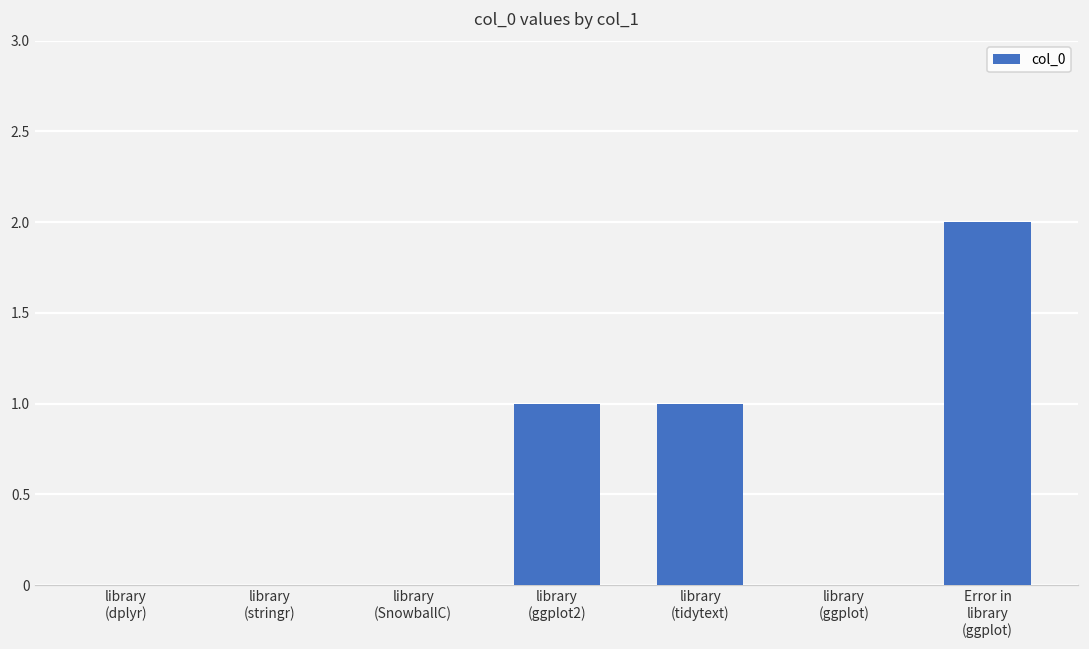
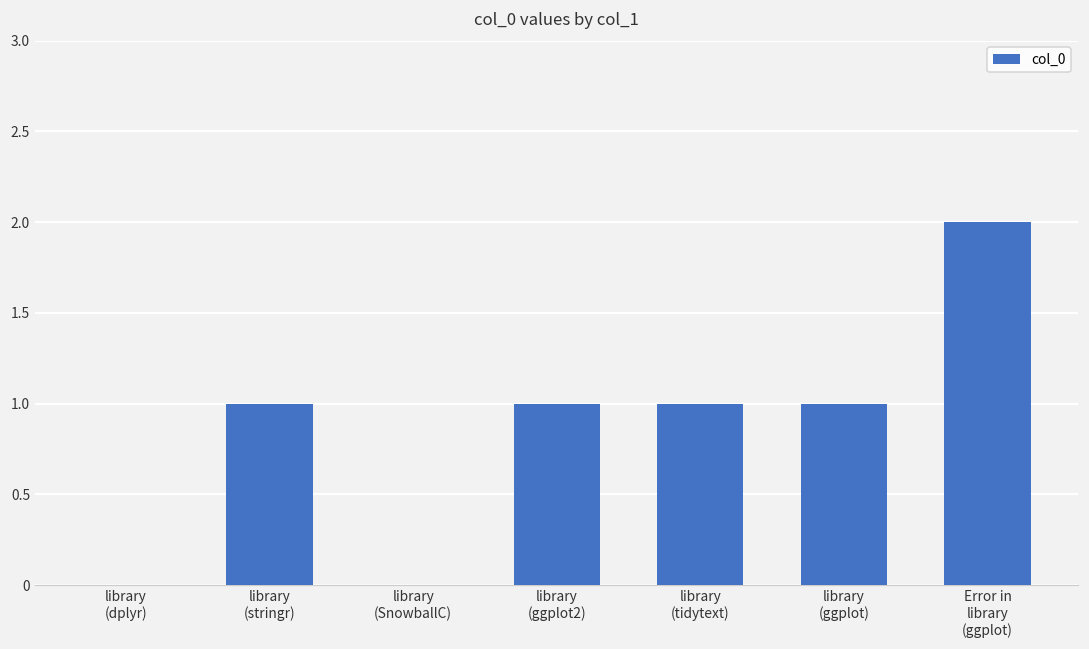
  {
    "library (dplyr)": 0,
-   "library (stringr)": 0,
+   "library (stringr)": 1,
    "library (SnowballC)": 0,
    "library (ggplot2)": 1,
    "library (tidytext)": 1,
-   "library (ggplot)": 0,
+   "library (ggplot)": 1,
    "Error in library (ggplot)": 2
  }
